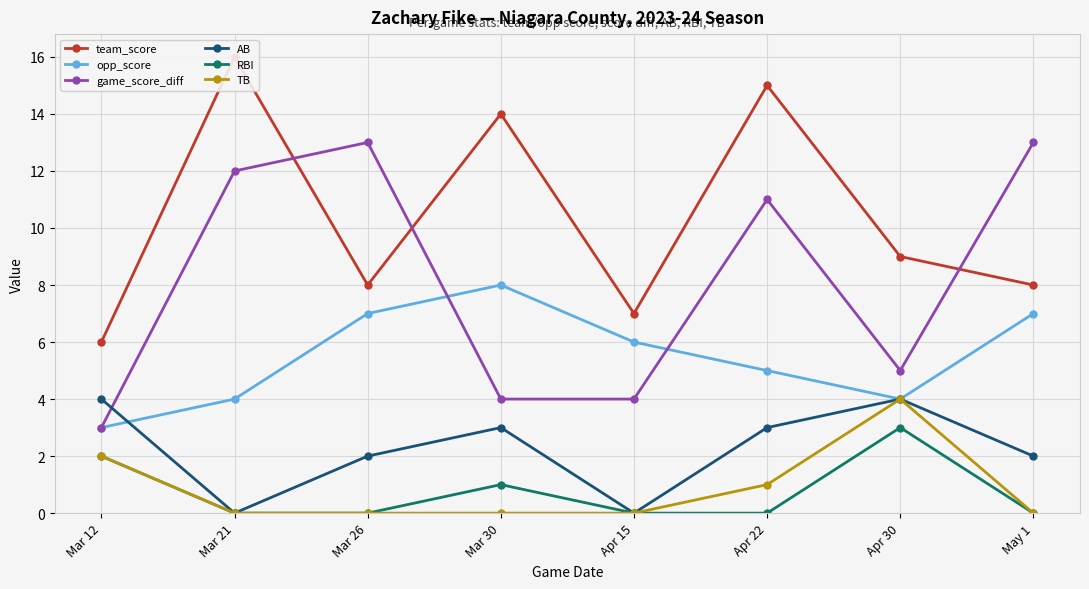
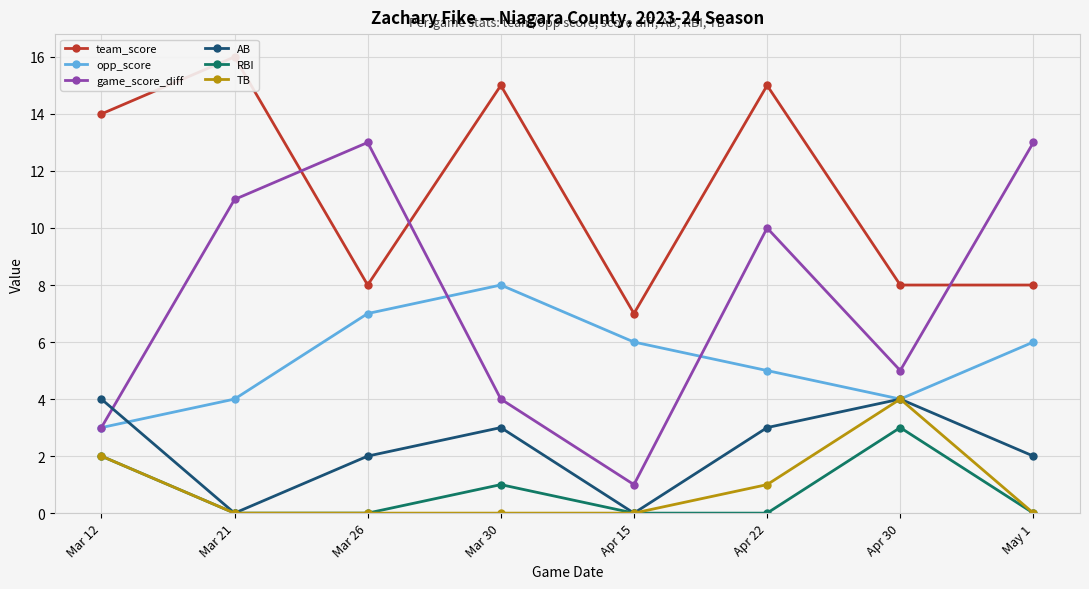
  {
    "team_score": {
-     "Mar 12": 6,
+     "Mar 12": 14,
      "Mar 26": 8,
-     "Mar 30": 14,
+     "Mar 30": 15,
      "Apr 15": 7,
      "Apr 22": 15,
-     "Apr 30": 9,
+     "Apr 30": 8,
      "May 1": 8
    },
    "opp_score": {
      "Mar 21": 4,
      "Mar 26": 7,
      "Mar 30": 8,
      "Apr 15": 6,
      "Apr 22": 5,
-     "May 1": 7
+     "May 1": 6
    },
    "game_score_diff": {
-     "Mar 21": 12,
+     "Mar 21": 11,
      "Mar 26": 13,
      "Mar 30": 4,
-     "Apr 15": 4,
-     "Apr 22": 11,
+     "Apr 15": 1,
+     "Apr 22": 10,
      "Apr 30": 5,
      "May 1": 13
    },
    "TB": {
      "Mar 30": 0,
      "Apr 22": 1
    }
  }
